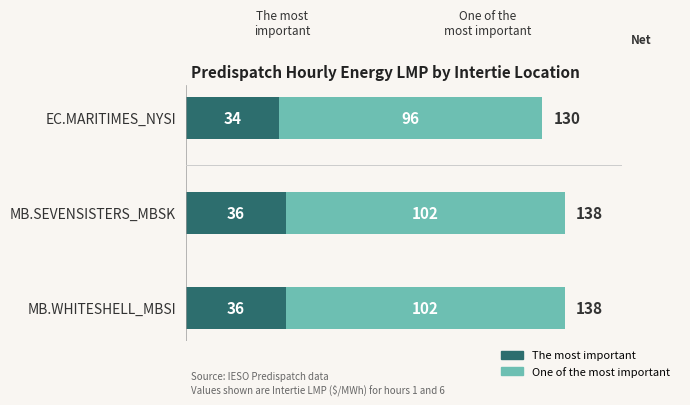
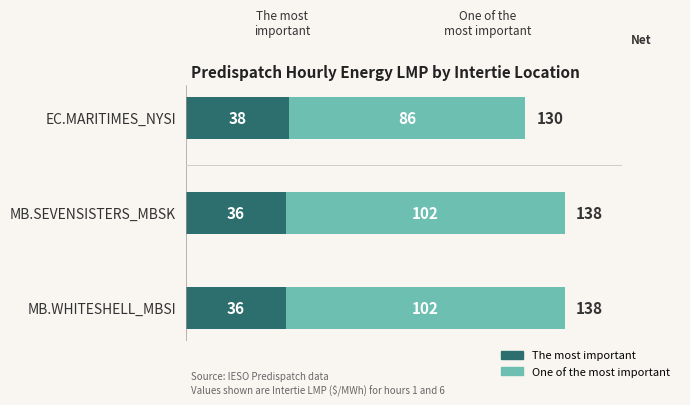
  {
    "The most important": {
-     "EC.MARITIMES_NYSI": 34,
+     "EC.MARITIMES_NYSI": 38,
      "MB.SEVENSISTERS_MBSK": 36,
      "MB.WHITESHELL_MBSI": 36
    },
    "One of the most important": {
-     "EC.MARITIMES_NYSI": 96,
+     "EC.MARITIMES_NYSI": 86,
      "MB.SEVENSISTERS_MBSK": 102,
      "MB.WHITESHELL_MBSI": 102
    }
  }
